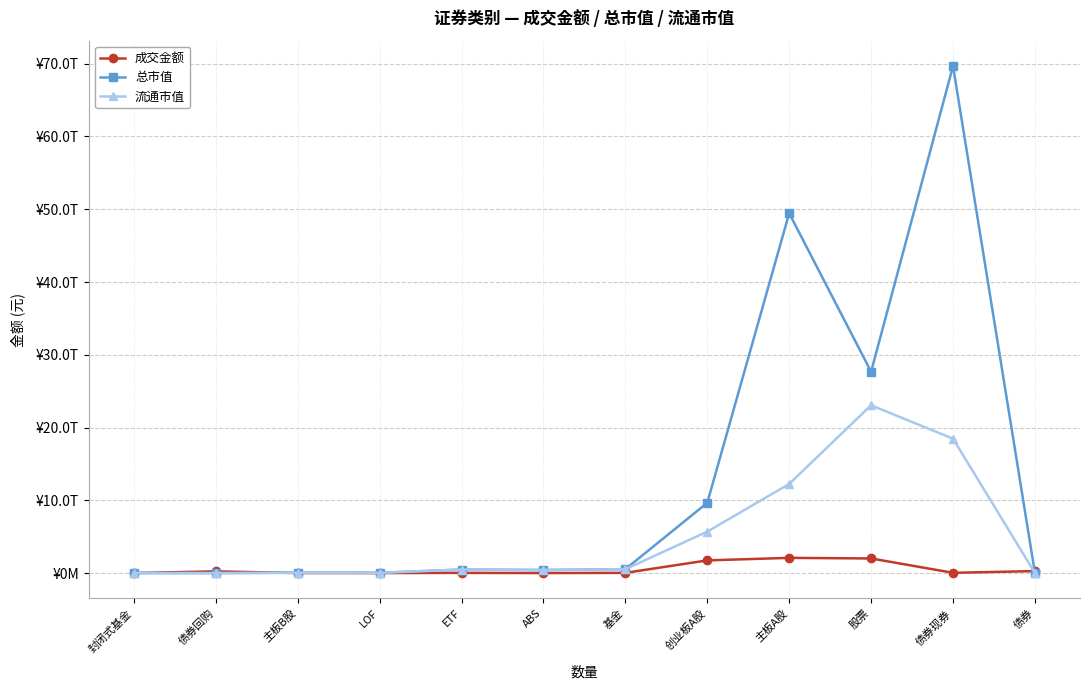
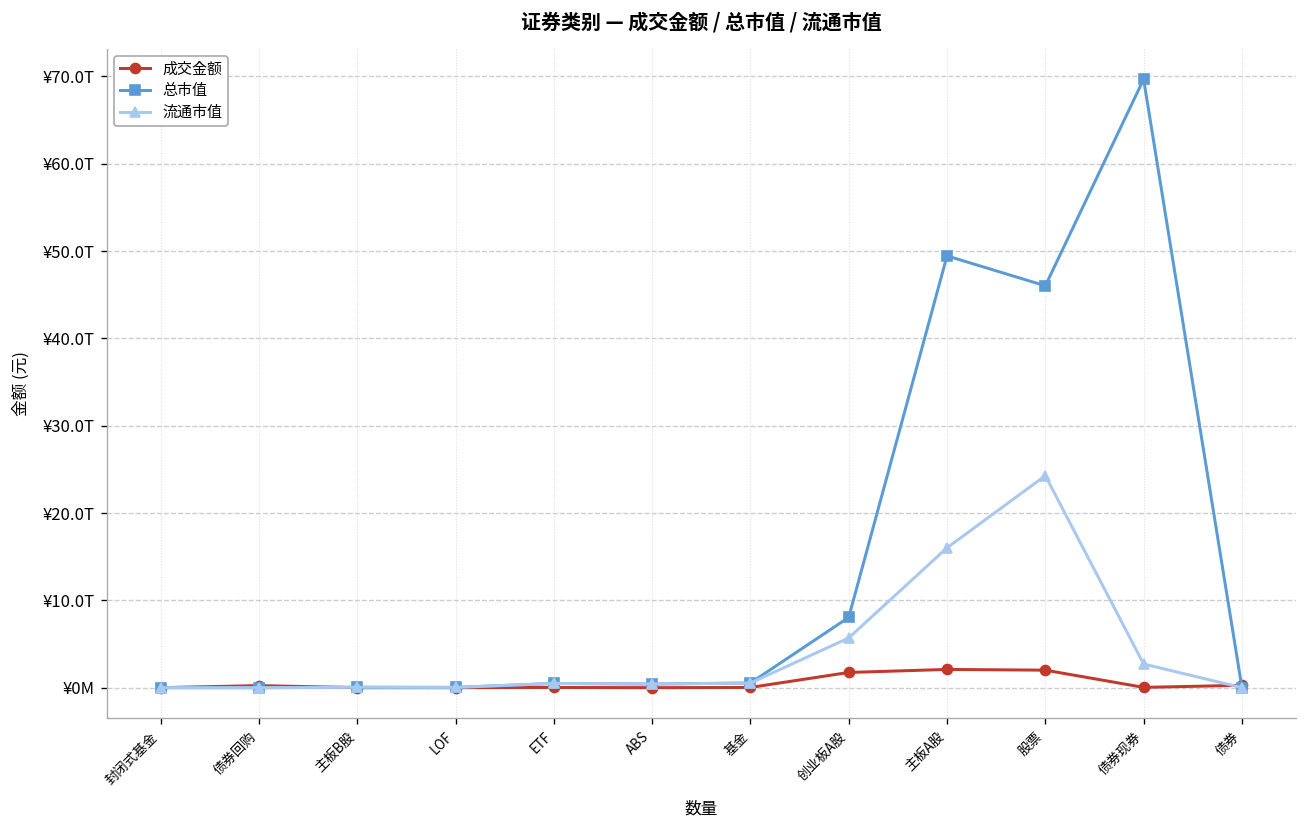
  {
    "成交金额": {
      "ETF": "¥0T",
      "ABS": "¥0T",
      "基金": "¥0T",
      "创业板A股": "¥2T",
      "主板A股": "¥2T",
      "股票": "¥2T",
      "债券现券": "¥0T"
    },
    "总市值": {
-     "创业板A股": "¥10T",
+     "创业板A股": "¥8T",
      "主板A股": "¥49T",
-     "股票": "¥28T",
+     "股票": "¥46T",
      "债券现券": "¥70T"
    },
    "流通市值": {
      "创业板A股": "¥6T",
-     "主板A股": "¥12T",
-     "股票": "¥23T",
-     "债券现券": "¥18T"
+     "主板A股": "¥16T",
+     "股票": "¥24T",
+     "债券现券": "¥3T"
    }
  }
